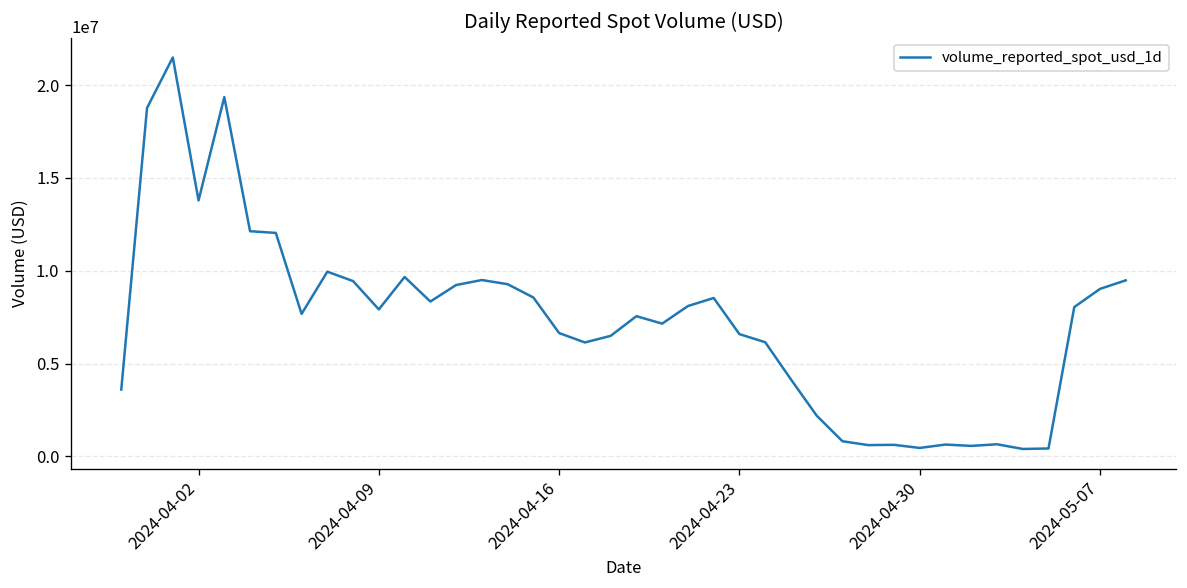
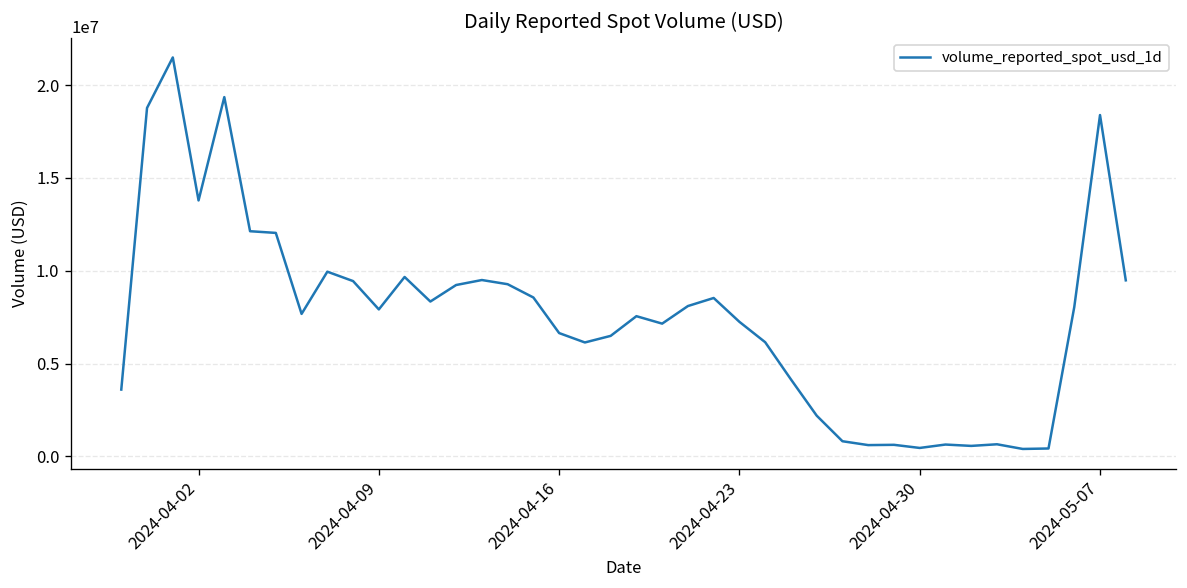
  {
    "2024-04-02": 13800000,
    "2024-04-09": 7900000,
    "2024-04-16": 6600000,
-   "2024-04-23": 6600000,
+   "2024-04-23": 7200000,
    "2024-04-30": 400000,
-   "2024-05-07": 9000000
+   "2024-05-07": 18400000
  }
